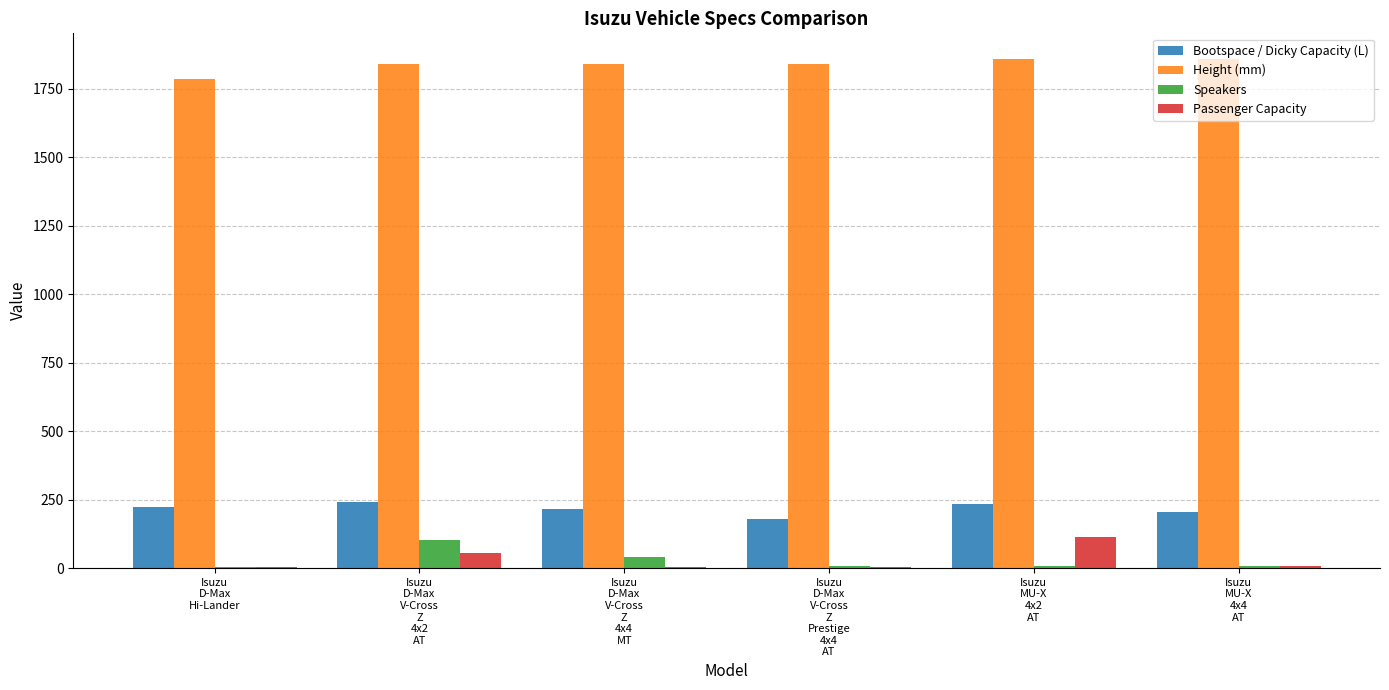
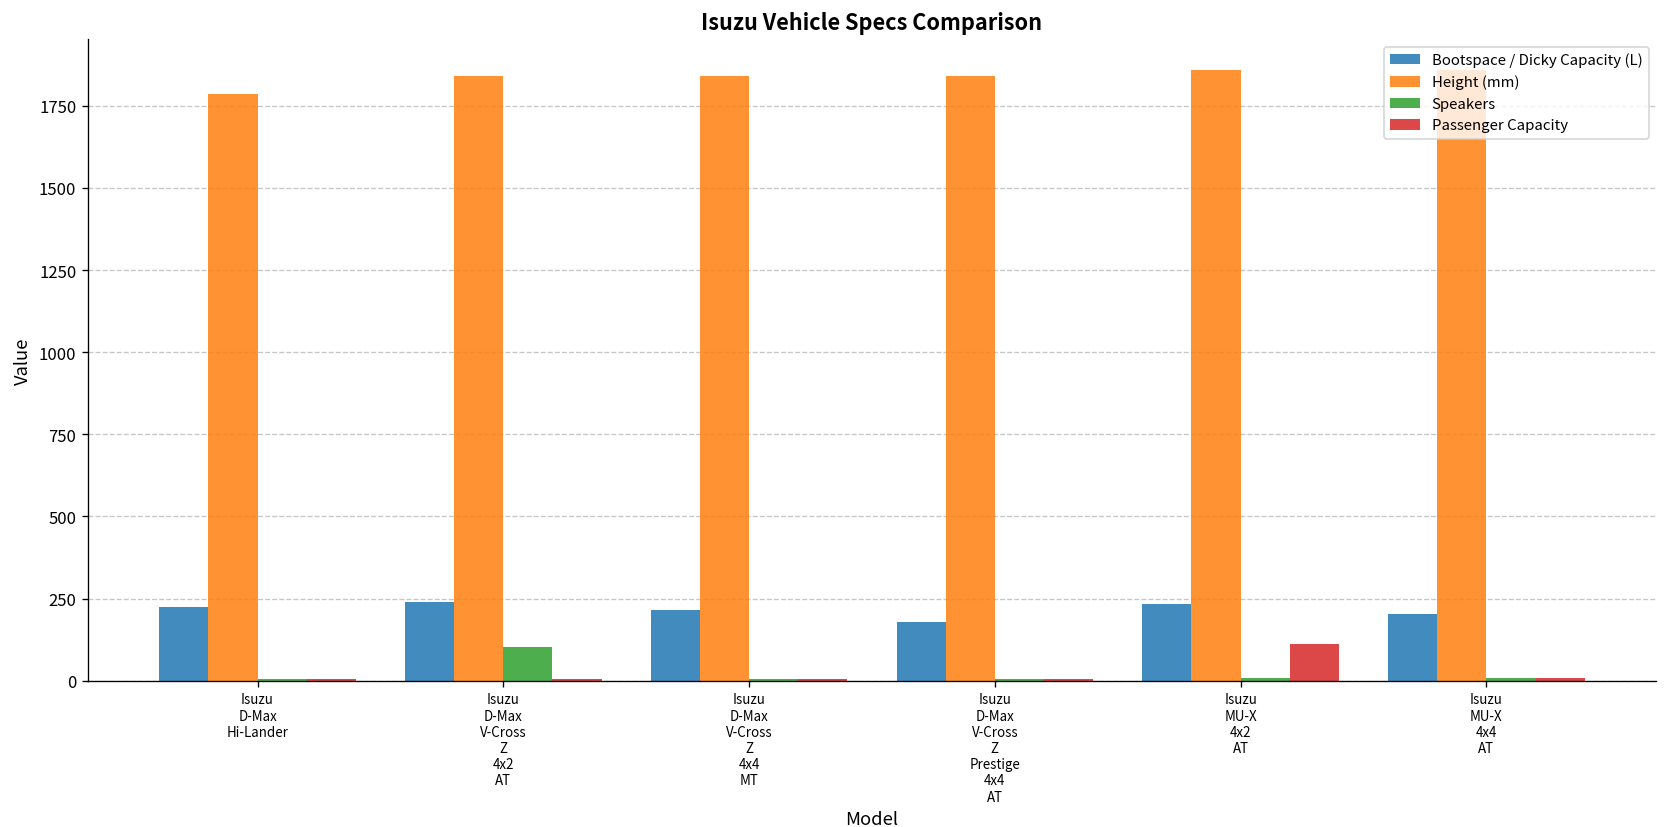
  {
    "Bootspace / Dicky Capacity (L)": {
      "Isuzu D-Max Hi-Lander": 230,
      "Isuzu D-Max V-Cross Z 4x2 AT": 240,
      "Isuzu D-Max V-Cross Z 4x4 MT": 220,
      "Isuzu D-Max V-Cross Z Prestige 4x4 AT": 180,
      "Isuzu MU-X 4x2 AT": 240,
      "Isuzu MU-X 4x4 AT": 200
    },
    "Height (mm)": {
      "Isuzu D-Max Hi-Lander": 1790,
      "Isuzu D-Max V-Cross Z 4x2 AT": 1840,
      "Isuzu D-Max V-Cross Z 4x4 MT": 1840,
      "Isuzu D-Max V-Cross Z Prestige 4x4 AT": 1840,
      "Isuzu MU-X 4x2 AT": 1860
    },
    "Speakers": {
      "Isuzu D-Max V-Cross Z 4x2 AT": 100,
-     "Isuzu D-Max V-Cross Z 4x4 MT": 40
+     "Isuzu D-Max V-Cross Z 4x4 MT": 10
    },
    "Passenger Capacity": {
-     "Isuzu D-Max V-Cross Z 4x2 AT": 60,
+     "Isuzu D-Max V-Cross Z 4x2 AT": 10,
      "Isuzu MU-X 4x2 AT": 110
    }
  }
